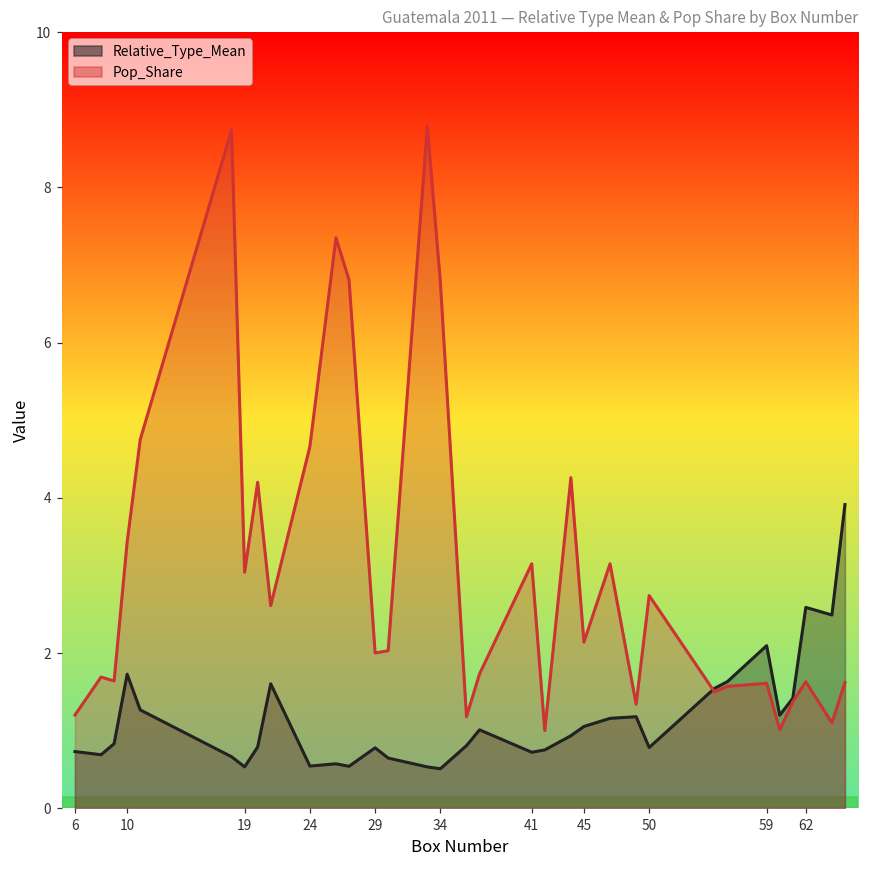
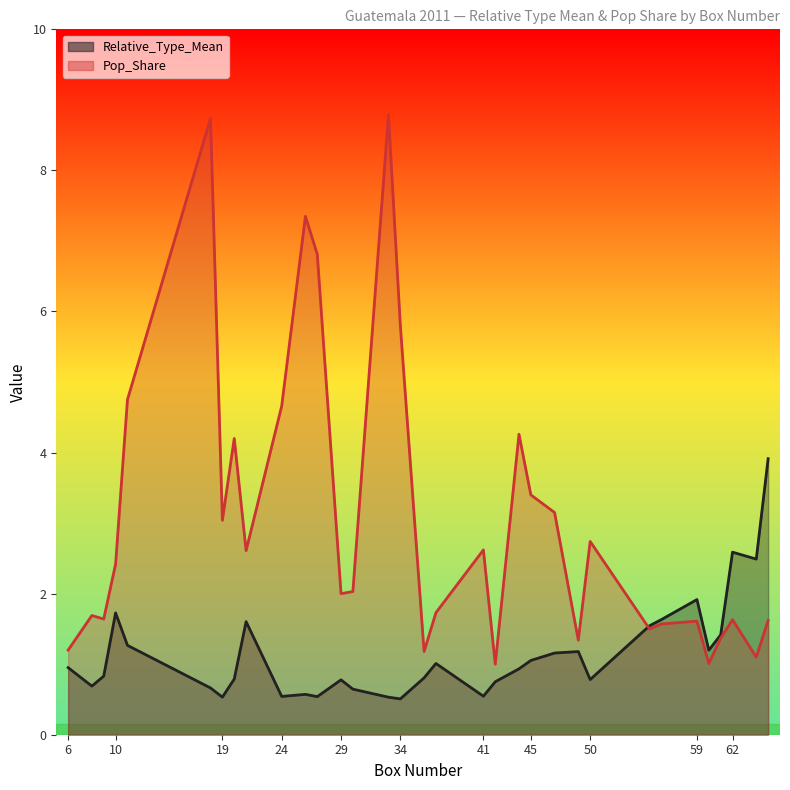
  {
    "Relative_Type_Mean": {
-     "6": 0.7,
+     "6": 1.0,
      "10": 1.7,
      "19": 0.5,
      "24": 0.5,
      "29": 0.8,
      "34": 0.5,
-     "41": 0.7,
+     "41": 0.5,
      "45": 1.1,
      "50": 0.8,
-     "59": 2.1,
+     "59": 1.9,
      "62": 2.6
    },
    "Pop_Share": {
      "6": 1.2,
-     "10": 3.4,
+     "10": 2.4,
      "19": 3.0,
      "24": 4.7,
      "29": 2.0,
-     "34": 6.8,
-     "41": 3.2,
-     "45": 2.1,
+     "34": 5.8,
+     "41": 2.6,
+     "45": 3.4,
      "50": 2.7,
      "59": 1.6,
      "62": 1.6
    }
  }
